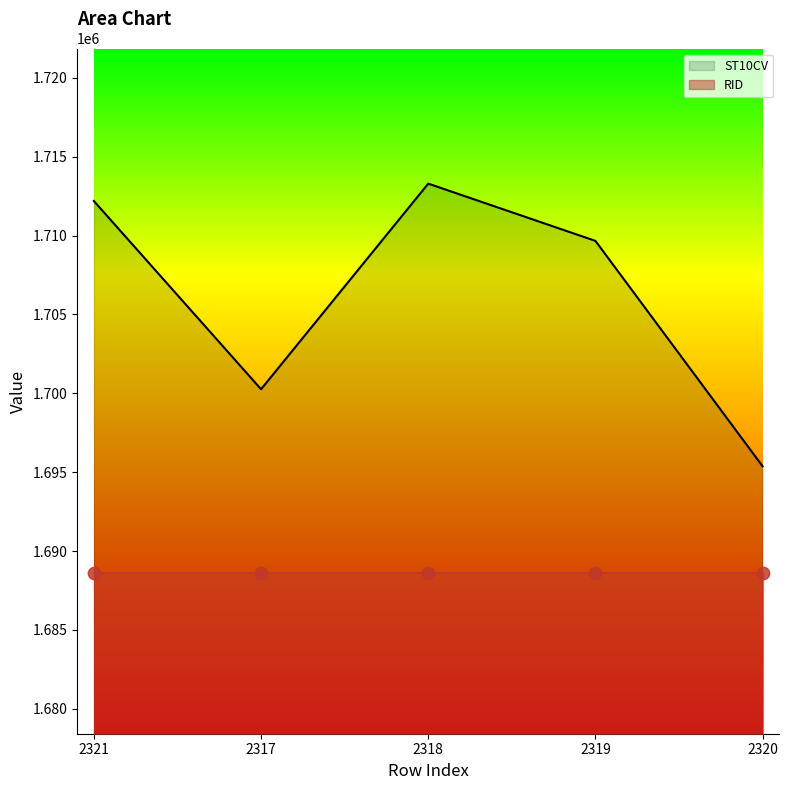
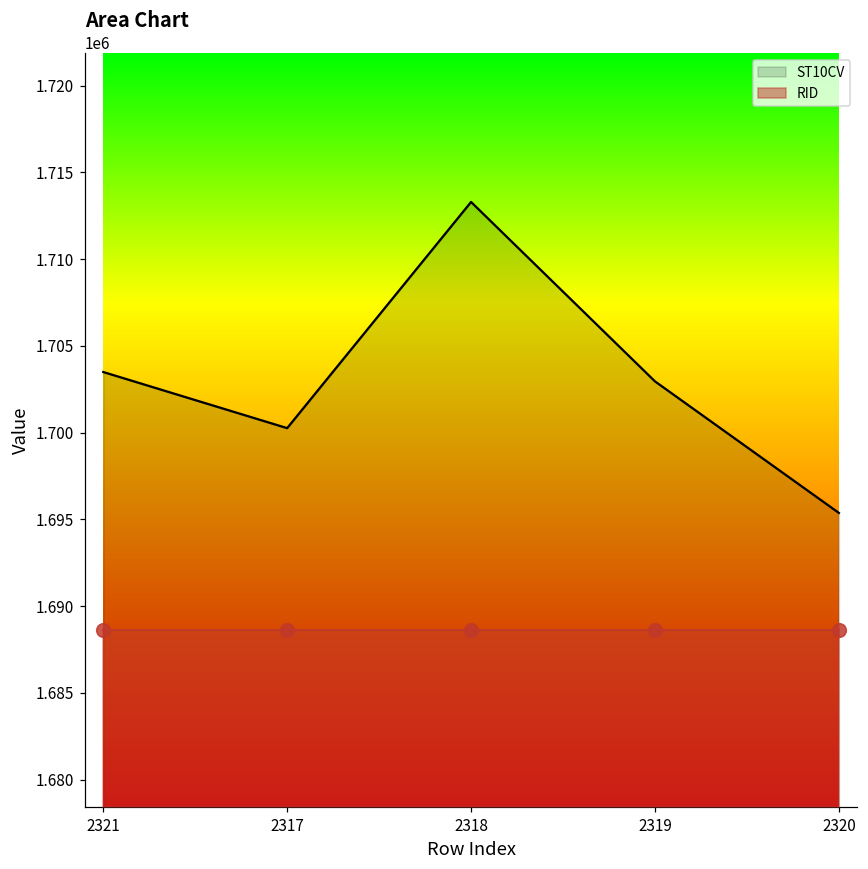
  {
    "ST10CV": {
-     "2321": 1712200,
+     "2321": 1703500,
      "2317": 1700300,
      "2318": 1713300,
-     "2319": 1709700,
+     "2319": 1703000,
      "2320": 1695400
    },
    "RID": {
      "2321": 1688600,
      "2317": 1688600,
      "2318": 1688600,
      "2319": 1688600,
      "2320": 1688600
    }
  }
